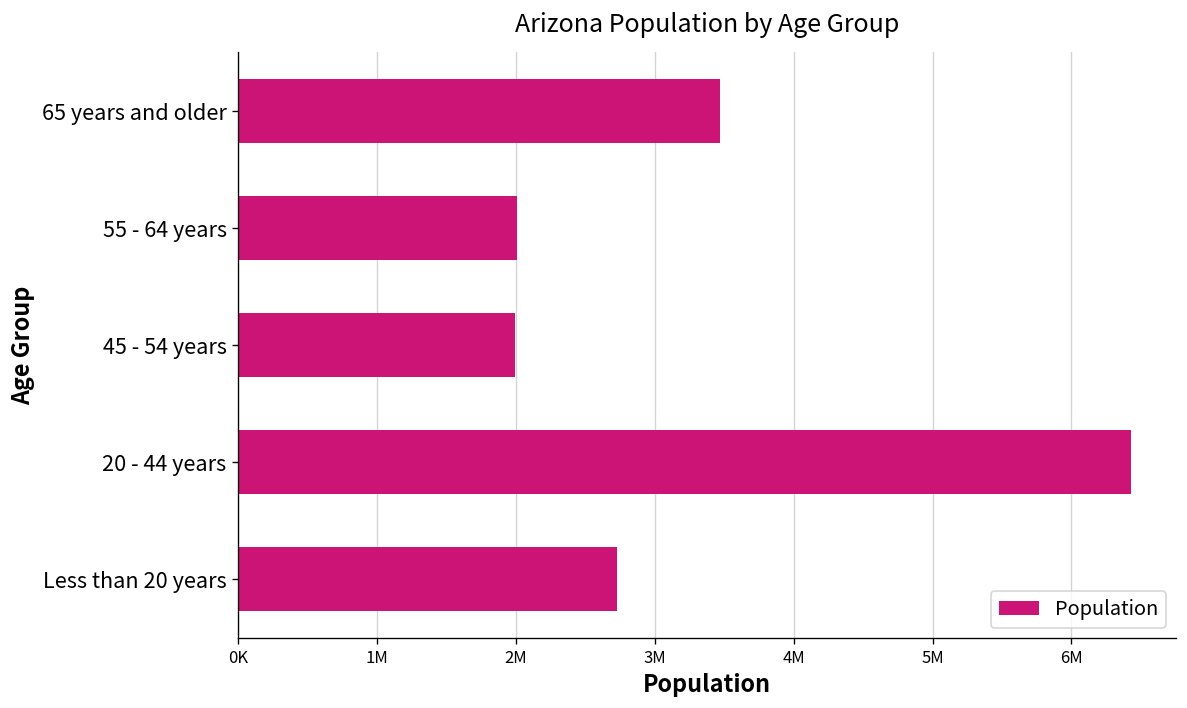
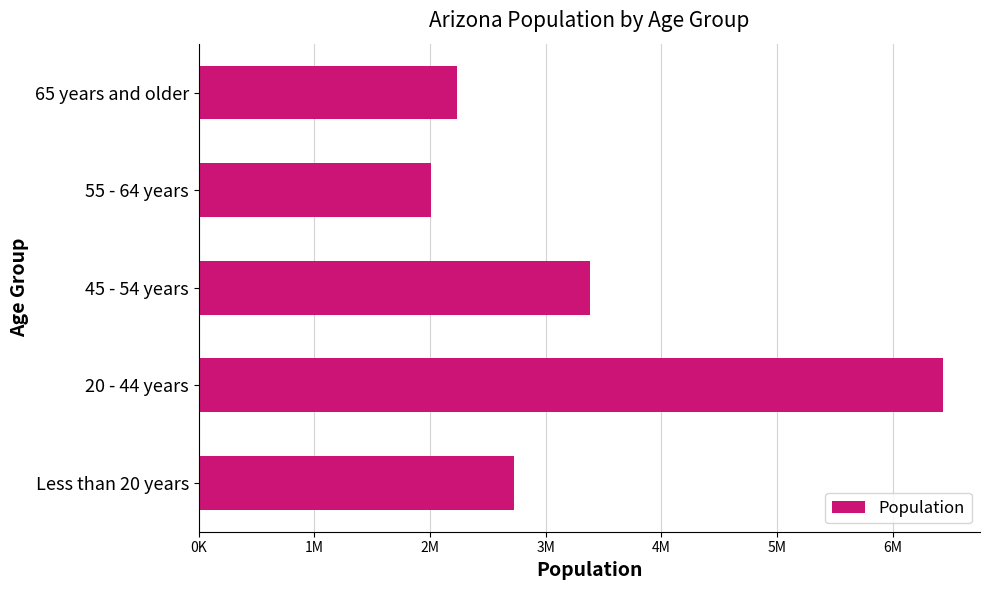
  {
-   "65 years and older": 3470000,
+   "65 years and older": 2240000,
    "55 - 64 years": 2010000,
-   "45 - 54 years": 1990000,
+   "45 - 54 years": 3380000,
    "20 - 44 years": 6430000,
    "Less than 20 years": 2730000
  }
